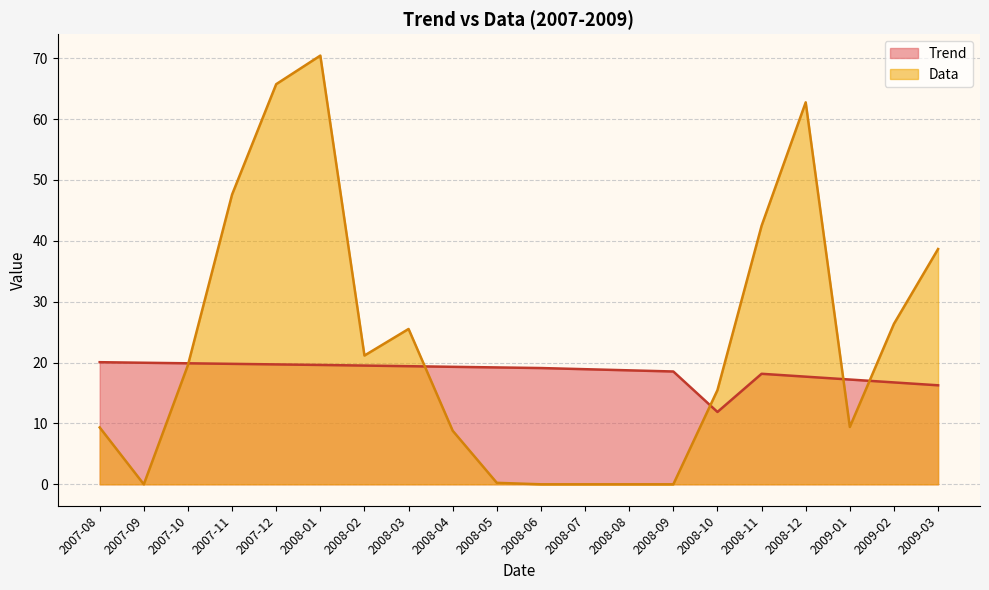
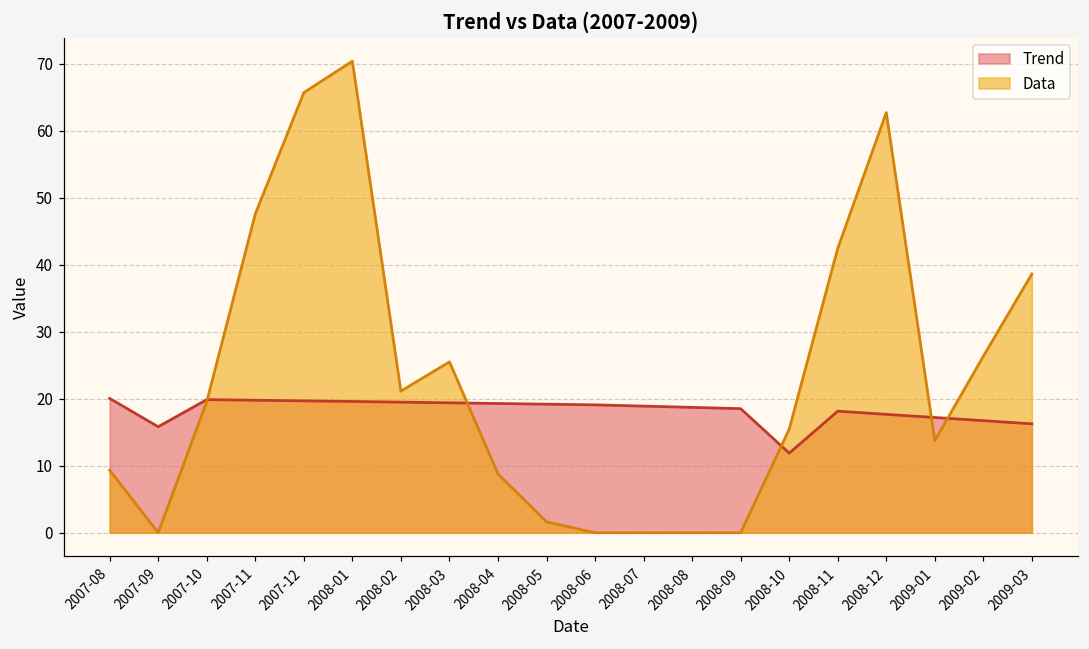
  {
    "Trend": {
      "2007-08": 20,
-     "2007-09": 20,
+     "2007-09": 16,
      "2007-11": 20,
      "2007-12": 20,
      "2008-01": 20,
      "2008-02": 20,
      "2008-03": 19,
      "2008-04": 19,
      "2008-05": 19,
      "2008-06": 19,
      "2008-07": 19,
      "2008-08": 19,
      "2008-09": 19,
      "2008-10": 12,
      "2008-11": 18,
      "2008-12": 18,
      "2009-01": 17,
      "2009-02": 17,
      "2009-03": 16
    },
    "Data": {
      "2007-08": 9,
      "2007-09": 0,
      "2007-11": 48,
      "2007-12": 66,
      "2008-01": 70,
      "2008-02": 21,
      "2008-03": 26,
      "2008-04": 9,
-     "2008-05": 0,
+     "2008-05": 2,
      "2008-06": 0,
      "2008-07": 0,
      "2008-08": 0,
      "2008-09": 0,
      "2008-10": 15,
      "2008-11": 42,
      "2008-12": 63,
-     "2009-01": 9,
+     "2009-01": 14,
      "2009-02": 26,
      "2009-03": 39
    }
  }
